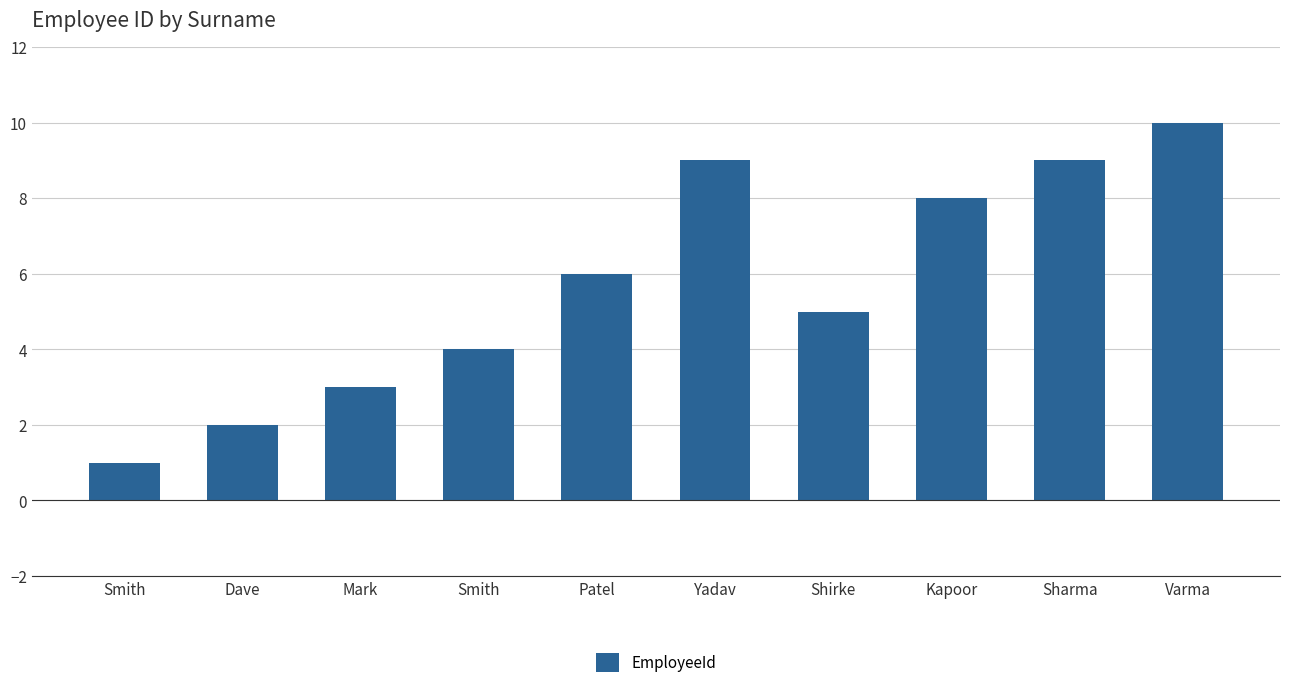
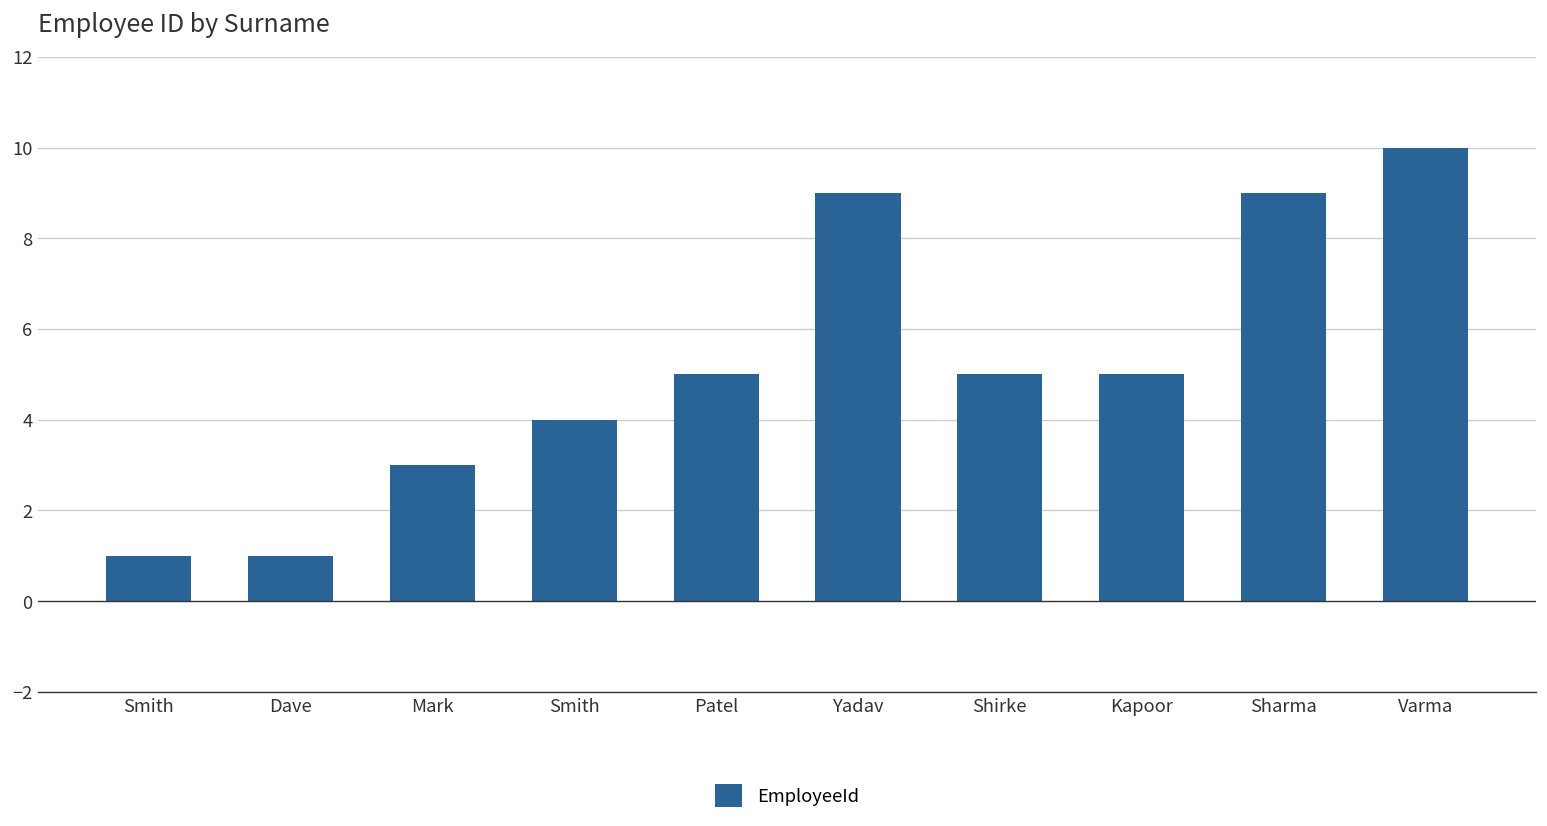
  {
-   "Dave": 2,
+   "Dave": 1,
    "Mark": 3,
-   "Patel": 6,
+   "Patel": 5,
    "Yadav": 9,
    "Shirke": 5,
-   "Kapoor": 8,
+   "Kapoor": 5,
    "Sharma": 9,
    "Varma": 10
  }
